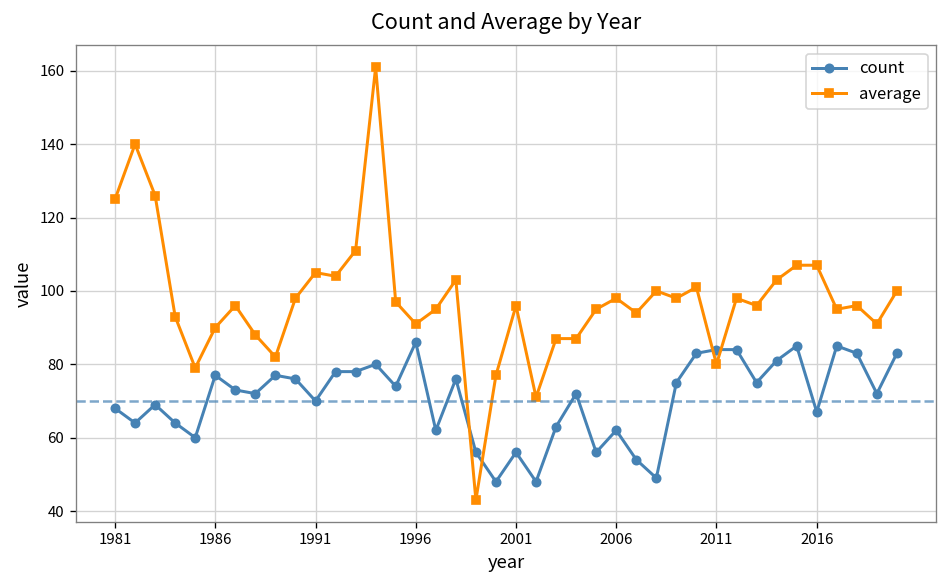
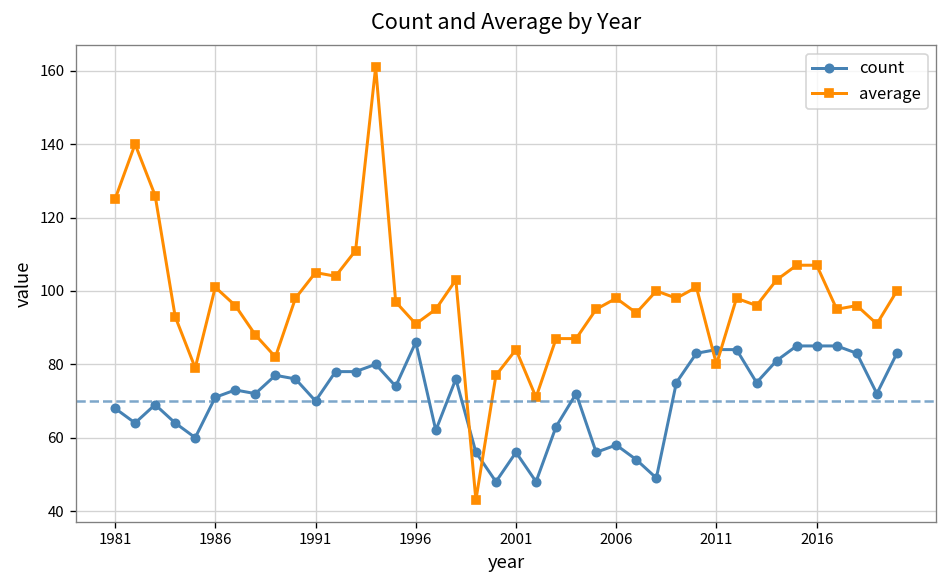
  {
    "count": {
      "1981": 68,
-     "1986": 77,
+     "1986": 71,
      "1991": 70,
      "1996": 86,
      "2001": 56,
-     "2006": 62,
+     "2006": 58,
      "2011": 84,
-     "2016": 67
+     "2016": 85
    },
    "average": {
      "1981": 125,
-     "1986": 90,
+     "1986": 101,
      "1991": 105,
      "1996": 91,
-     "2001": 96,
+     "2001": 84,
      "2006": 98,
      "2011": 80,
      "2016": 107
    }
  }
